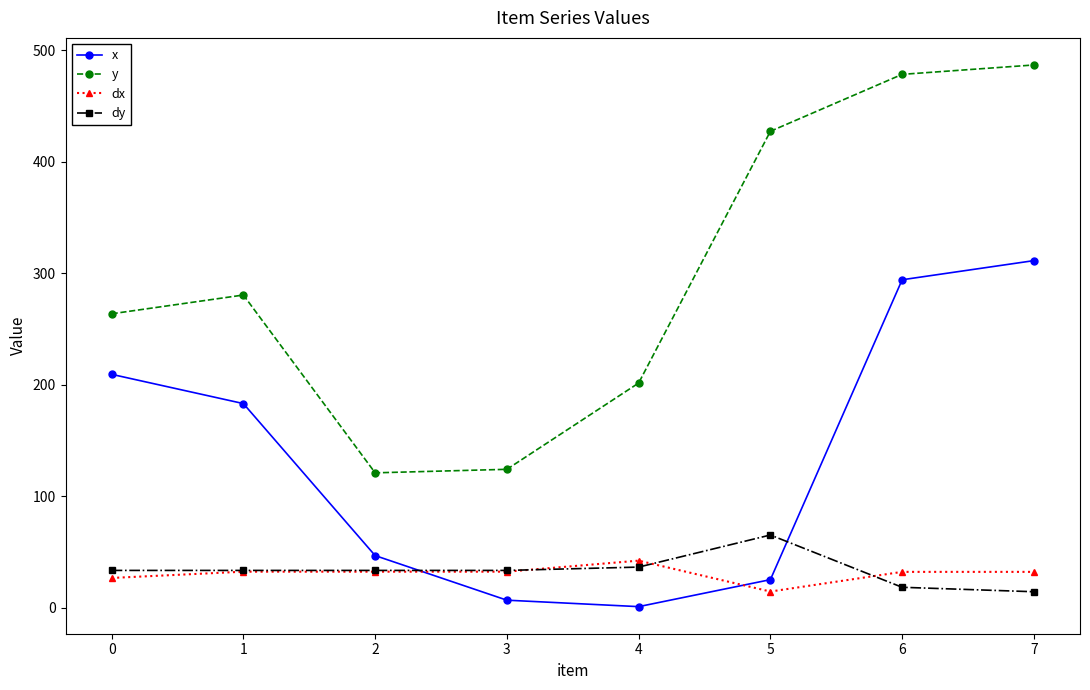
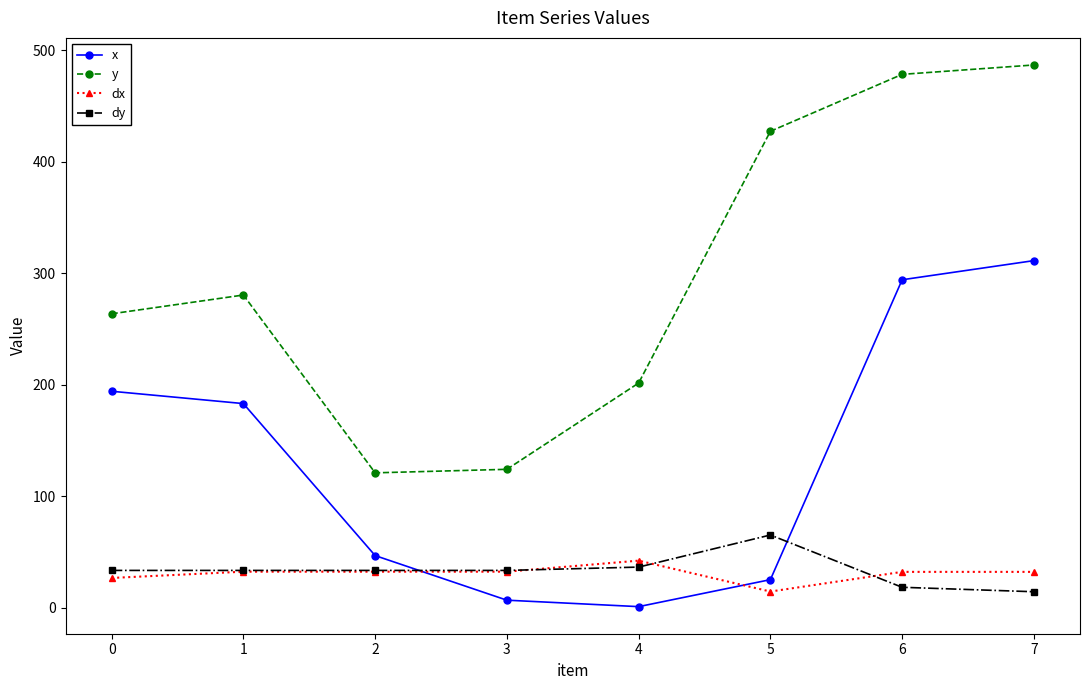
  {
    "x": {
-     "0": 209,
+     "0": 194,
      "1": 183,
      "2": 47,
      "3": 7,
      "4": 1,
      "5": 25,
      "6": 294,
      "7": 311
    },
    "y": {
      "0": 264,
      "1": 281,
      "2": 121,
      "3": 124,
      "4": 202,
      "5": 427,
      "6": 478,
      "7": 487
    },
    "dx": {
      "0": 27,
      "4": 42,
      "5": 15,
      "6": 32,
      "7": 32
    },
    "dy": {
      "0": 34,
      "4": 37,
      "5": 65,
      "6": 18,
      "7": 14
    }
  }
